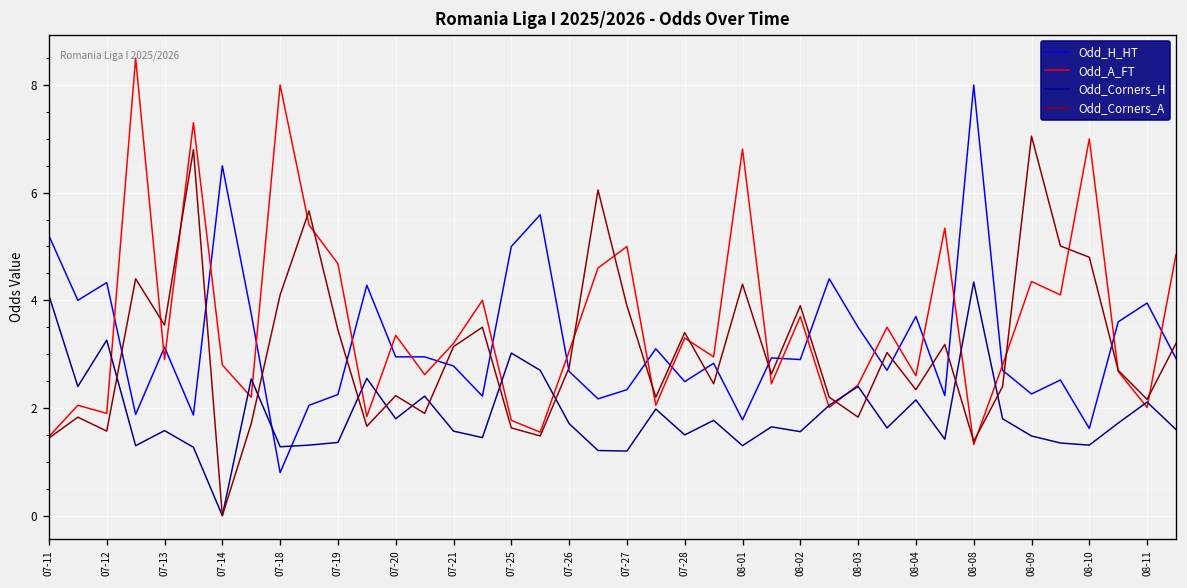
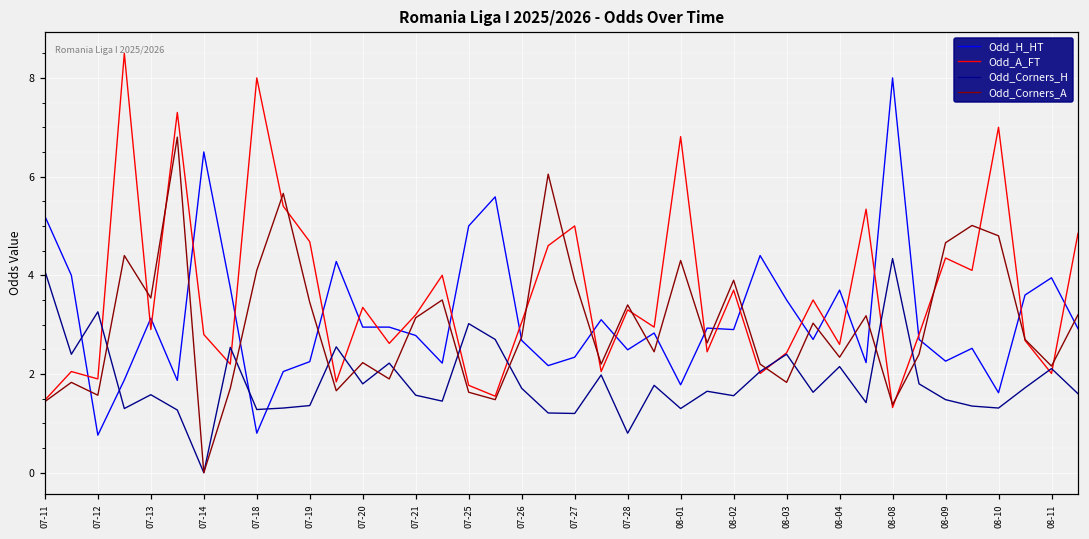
  {
    "Odd_H_HT": {
      "07-11": 5.2,
-     "07-12": 4.3,
+     "07-12": 0.8,
      "07-13": 3.1,
      "07-14": 6.5,
      "07-18": 0.8,
      "07-19": 2.3,
      "07-20": 3.0,
      "07-21": 2.8,
      "07-25": 5.0,
      "07-26": 2.7,
      "07-27": 2.3,
      "07-28": 2.5,
      "08-01": 1.8,
      "08-02": 2.9,
      "08-03": 3.5,
      "08-04": 3.7,
      "08-08": 8.0,
      "08-09": 2.3,
      "08-10": 1.6,
      "08-11": 4.0
    },
    "Odd_A_FT": {
      "07-12": 1.9,
      "07-13": 2.9,
      "07-14": 2.8,
      "07-18": 8.0,
      "07-19": 4.7,
      "07-20": 3.4,
      "07-21": 3.2,
      "07-25": 1.8,
      "07-26": 3.1,
      "07-27": 5.0,
      "07-28": 3.3,
      "08-01": 6.8,
      "08-02": 3.7,
      "08-04": 2.6,
      "08-08": 1.3,
      "08-09": 4.4,
      "08-10": 7.0,
      "08-11": 2.0
    },
    "Odd_Corners_H": {
      "07-11": 4.1,
      "07-12": 3.3,
      "07-13": 1.6,
      "07-18": 1.3,
      "07-19": 1.4,
      "07-20": 1.8,
      "07-21": 1.6,
      "07-25": 3.0,
      "07-26": 1.7,
      "07-27": 1.2,
-     "07-28": 1.5,
+     "07-28": 0.8,
      "08-01": 1.3,
      "08-02": 1.6,
      "08-04": 2.2,
      "08-08": 4.3,
      "08-09": 1.5,
      "08-10": 1.3
    },
    "Odd_Corners_A": {
      "07-12": 1.6,
      "07-13": 3.5,
      "07-18": 4.1,
      "07-19": 3.5,
      "07-20": 2.2,
      "07-21": 3.1,
      "07-25": 1.6,
      "07-26": 2.8,
      "07-27": 3.9,
      "07-28": 3.4,
      "08-01": 4.3,
      "08-02": 3.9,
      "08-03": 1.8,
      "08-04": 2.3,
      "08-08": 1.4,
-     "08-09": 7.1,
+     "08-09": 4.7,
      "08-10": 4.8
    }
  }
